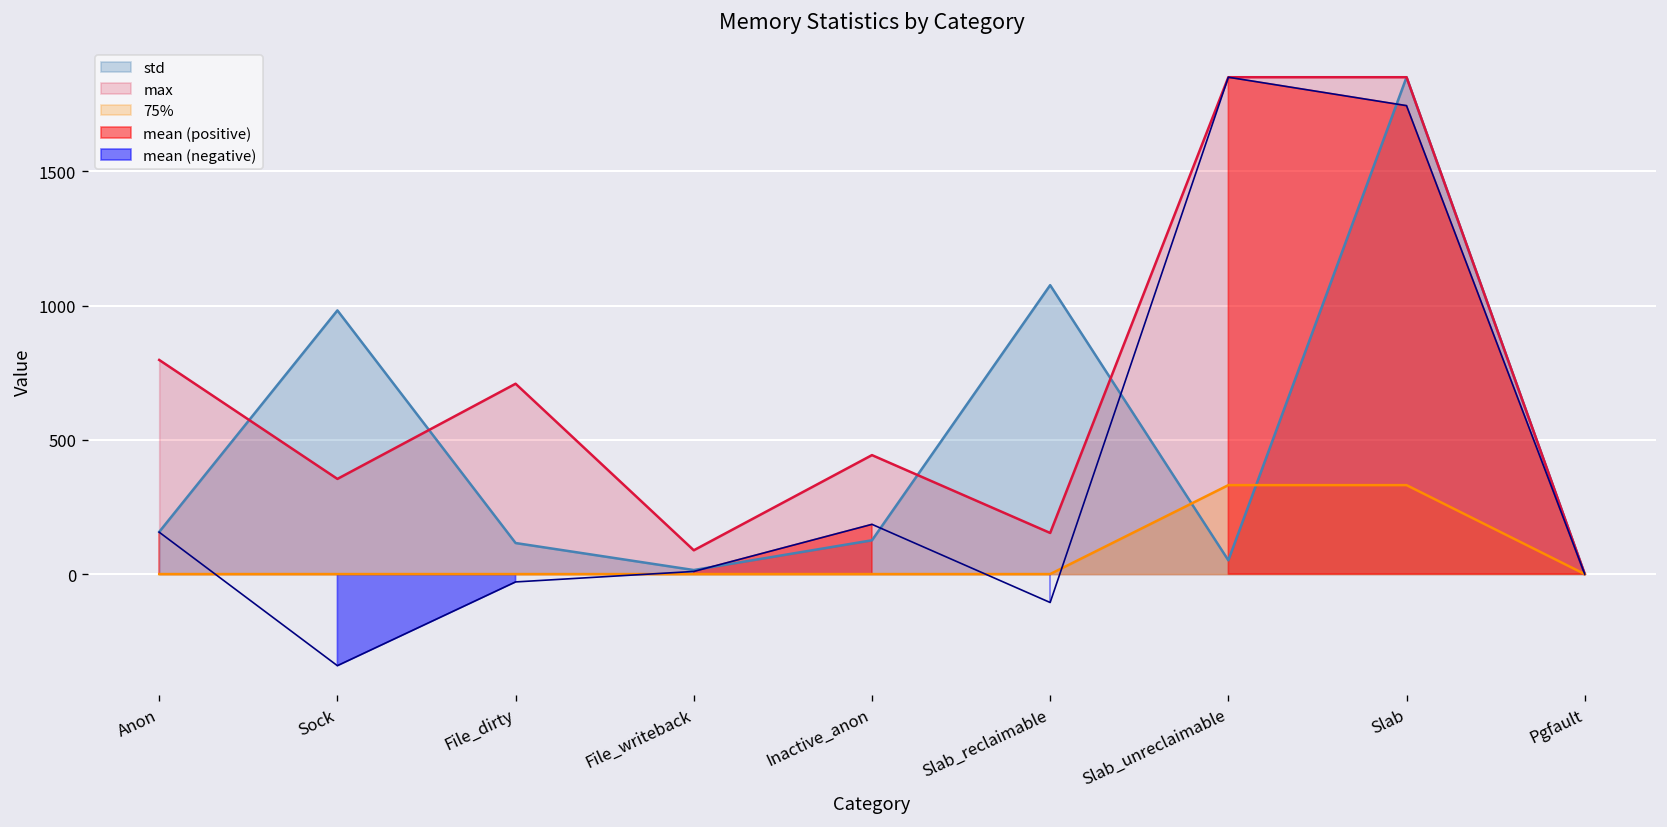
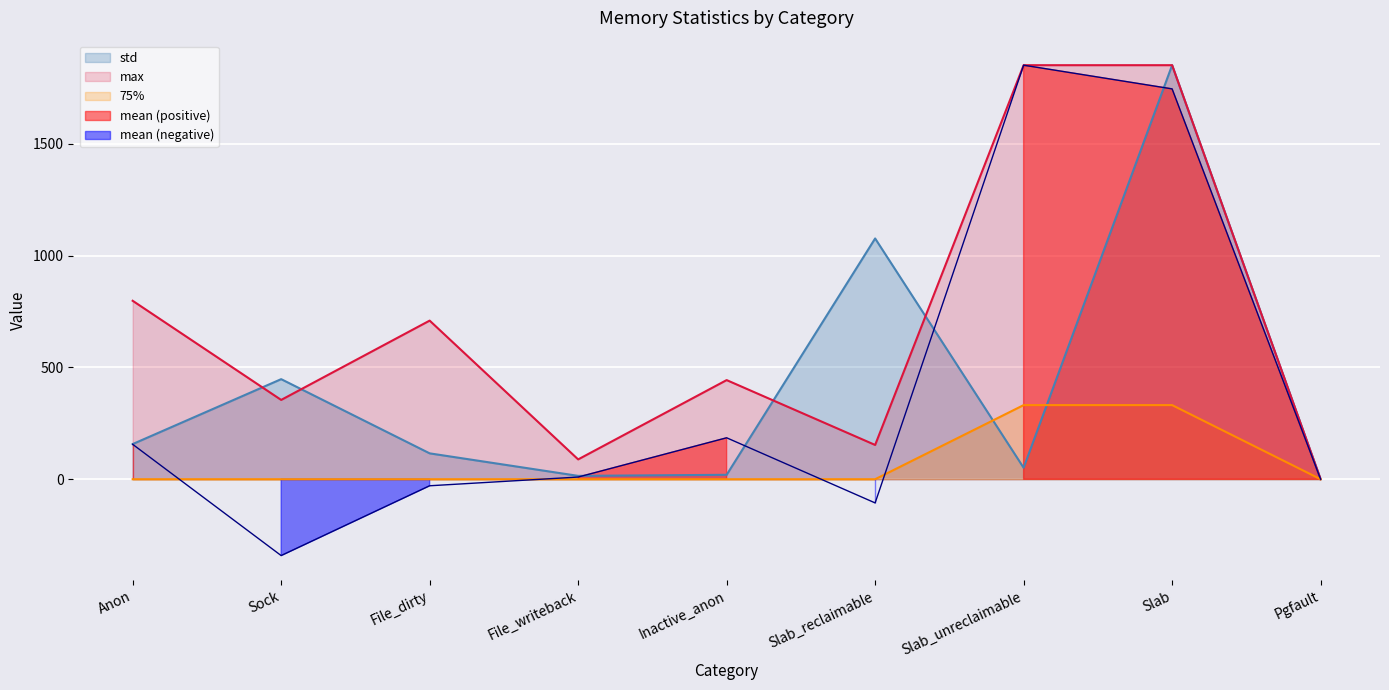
  {
    "std": {
-     "Sock": 980,
+     "Sock": 450,
      "File_dirty": 120,
-     "Inactive_anon": 130,
+     "Inactive_anon": 20,
      "Slab_reclaimable": 1080,
      "Slab_unreclaimable": 50
    }
  }
